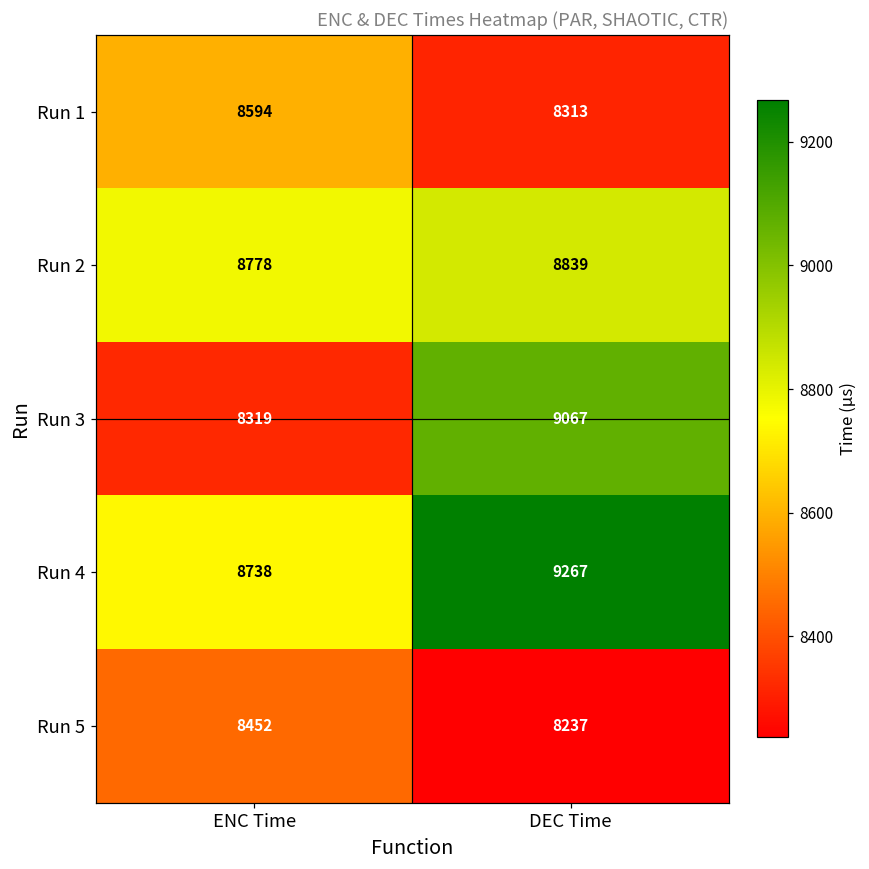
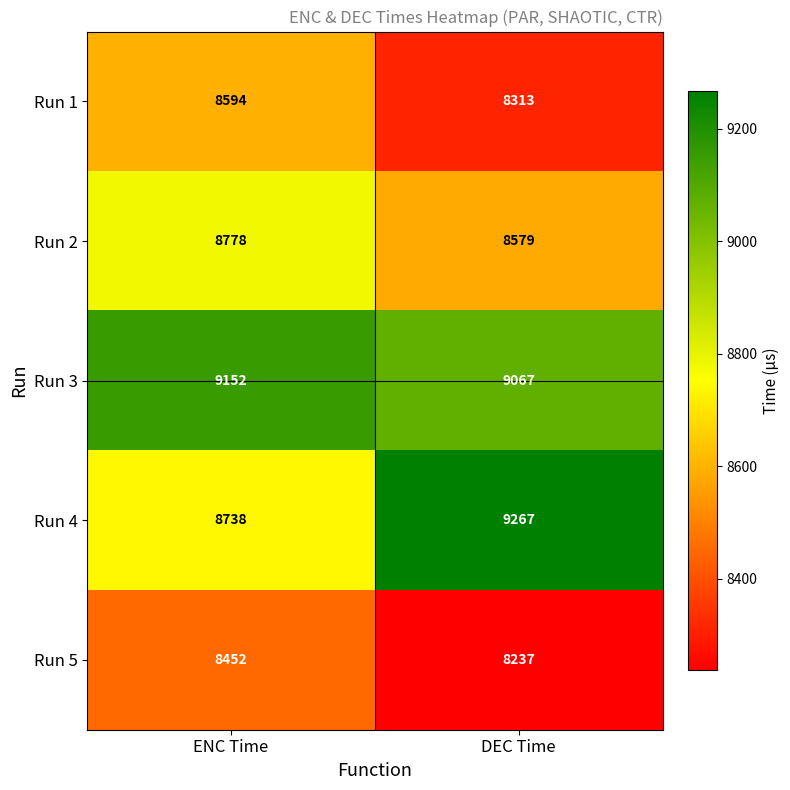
  {
    "Run 1": {
      "ENC Time": 8594,
      "DEC Time": 8313
    },
    "Run 2": {
      "ENC Time": 8778,
-     "DEC Time": 8839
+     "DEC Time": 8579
    },
    "Run 3": {
-     "ENC Time": 8319,
+     "ENC Time": 9152,
      "DEC Time": 9067
    },
    "Run 4": {
      "ENC Time": 8738,
      "DEC Time": 9267
    },
    "Run 5": {
      "ENC Time": 8452,
      "DEC Time": 8237
    }
  }
